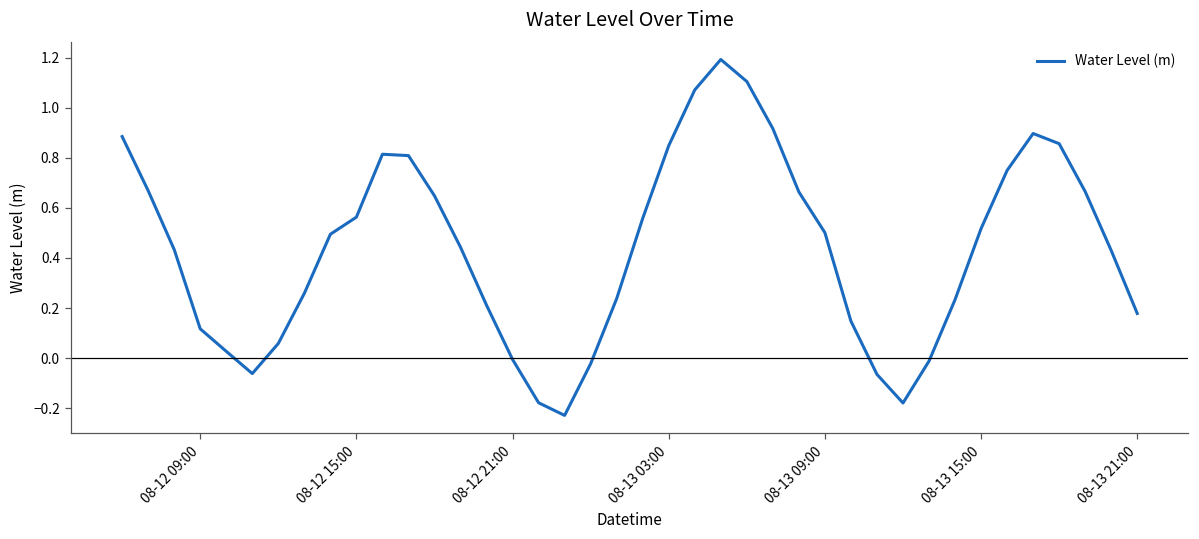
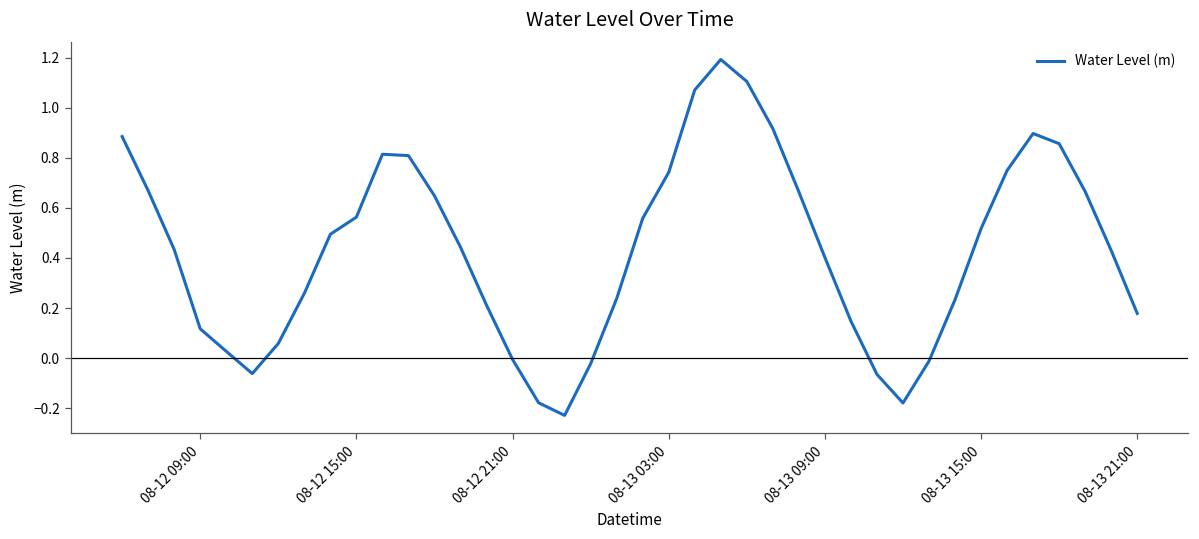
  {
    "08-12 09:00": 0.12,
    "08-12 15:00": 0.56,
    "08-12 21:00": -0.01,
-   "08-13 03:00": 0.85,
-   "08-13 09:00": 0.50,
+   "08-13 03:00": 0.74,
+   "08-13 09:00": 0.40,
    "08-13 15:00": 0.52,
    "08-13 21:00": 0.18
  }
